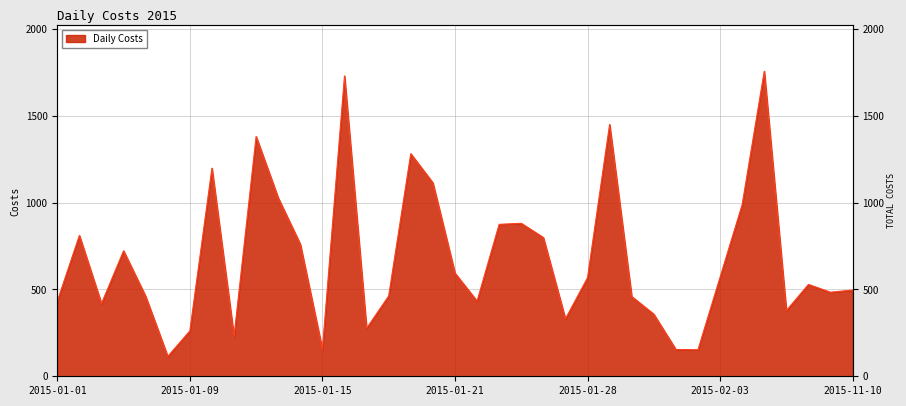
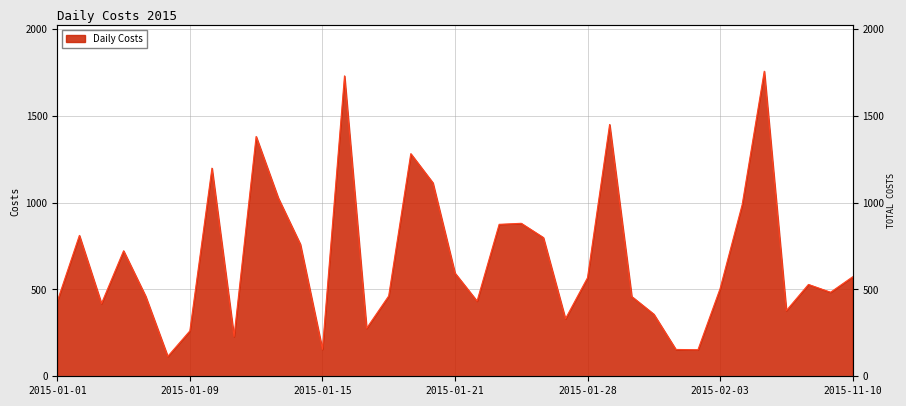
  {
    "2015-01-01": 430,
    "2015-01-09": 260,
    "2015-01-15": 160,
    "2015-01-21": 590,
    "2015-01-28": 570,
-   "2015-02-03": 570,
-   "2015-11-10": 500
+   "2015-02-03": 500,
+   "2015-11-10": 570
  }
